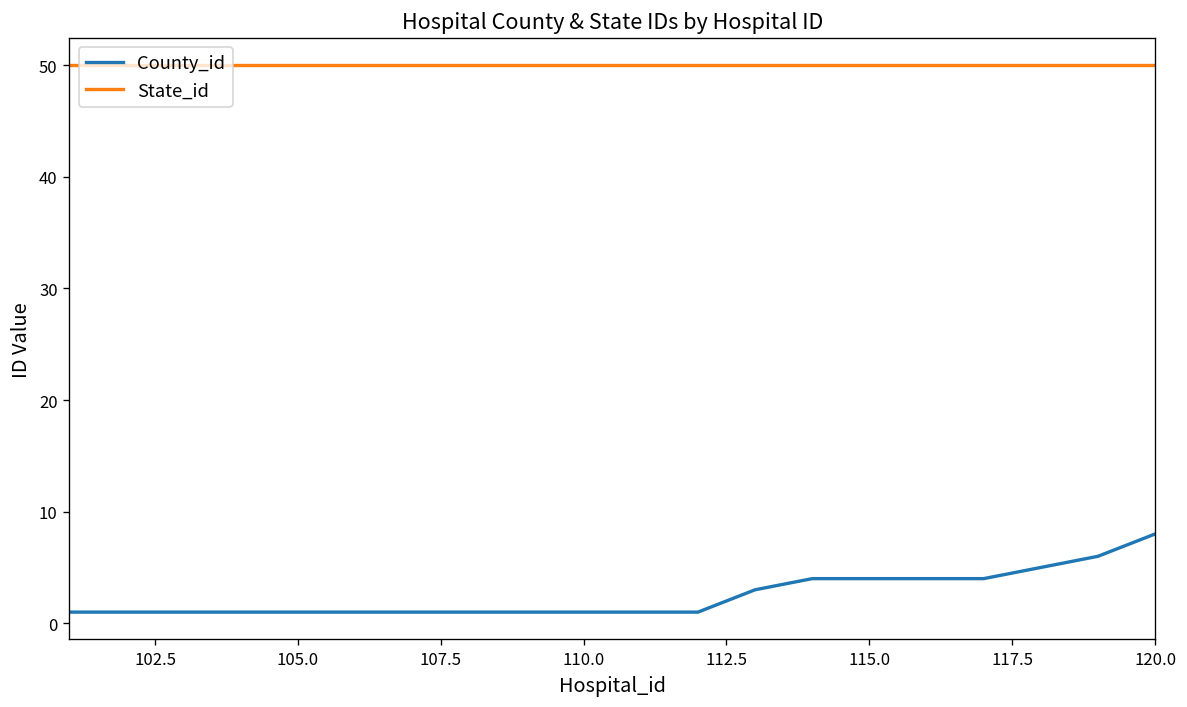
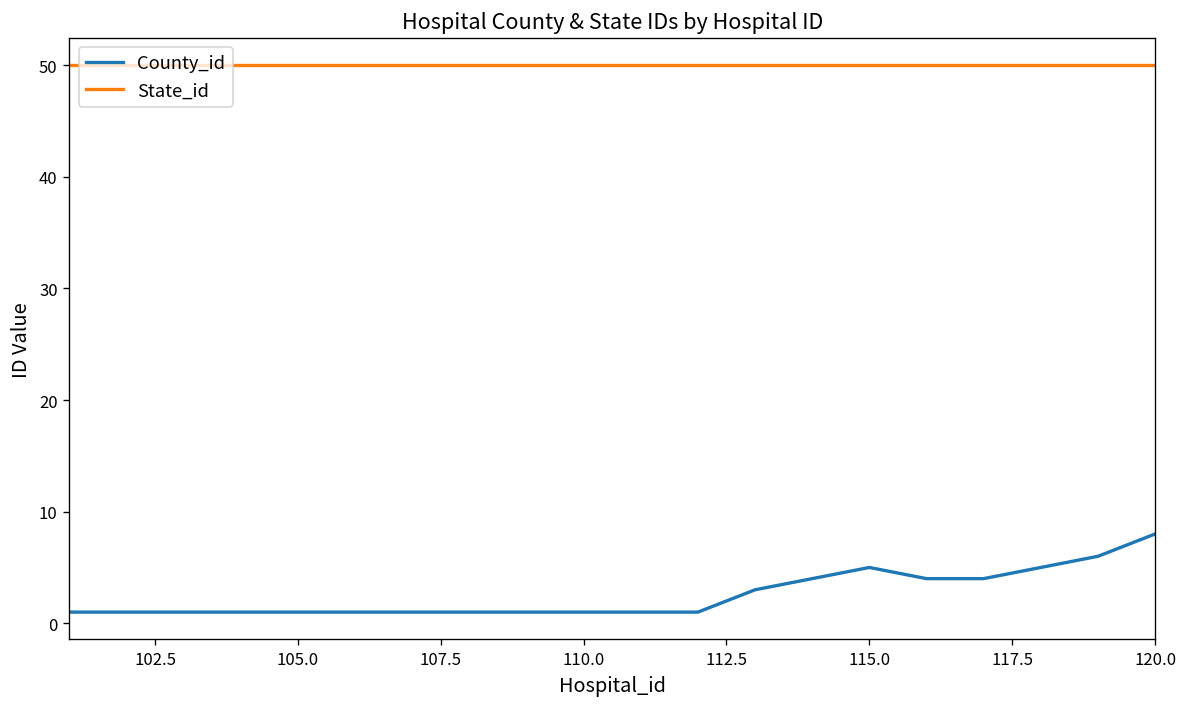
  {
    "County_id": {
      "105.0": 1,
      "110.0": 1,
-     "115.0": 4,
+     "115.0": 5,
      "120.0": 8
    },
    "State_id": {
      "105.0": 50,
      "110.0": 50,
      "115.0": 50,
      "120.0": 50
    }
  }
